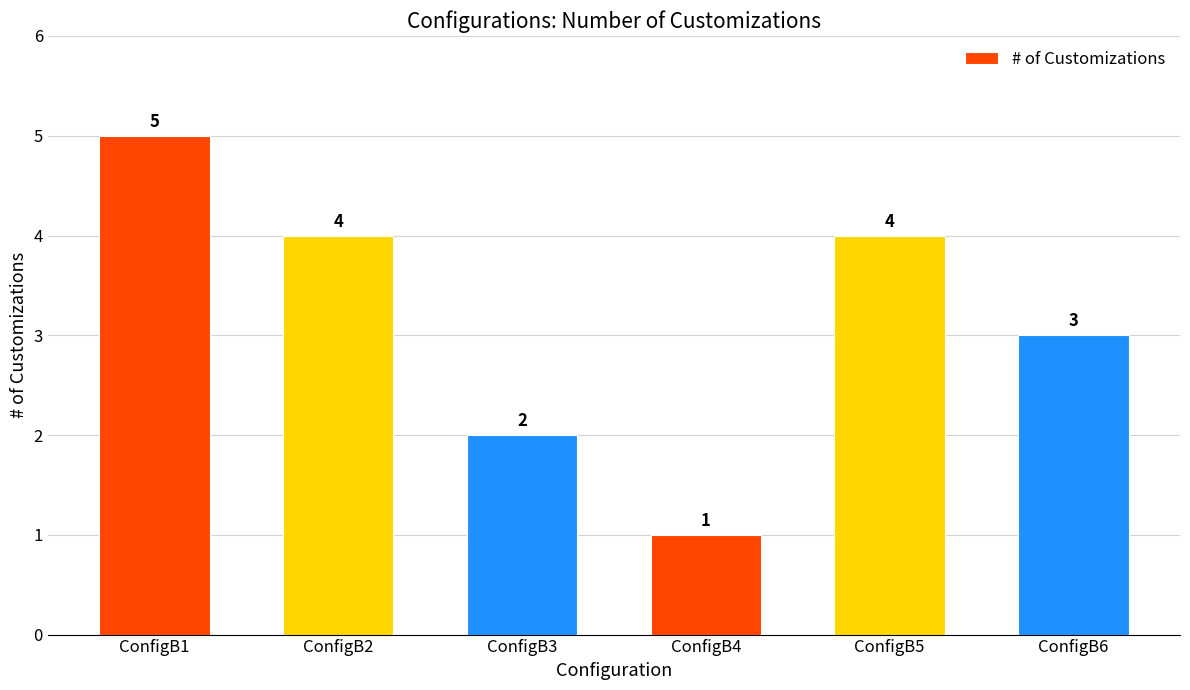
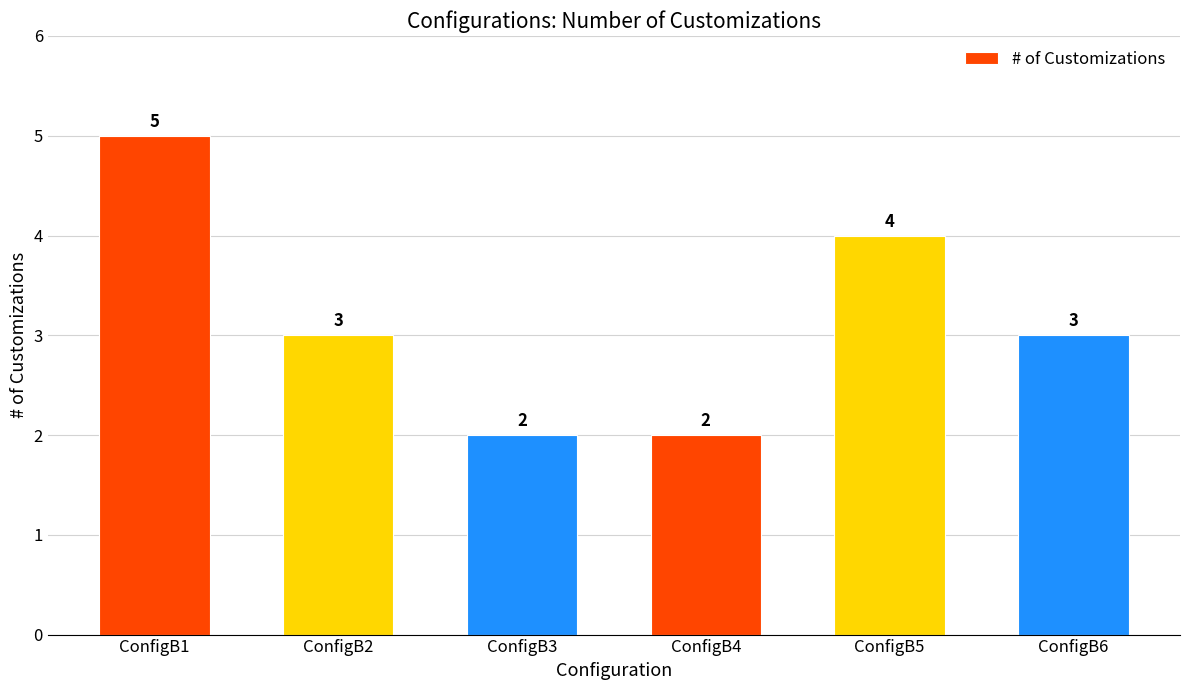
  {
    "ConfigB1": 5,
-   "ConfigB2": 4,
+   "ConfigB2": 3,
    "ConfigB3": 2,
-   "ConfigB4": 1,
+   "ConfigB4": 2,
    "ConfigB5": 4,
    "ConfigB6": 3
  }
